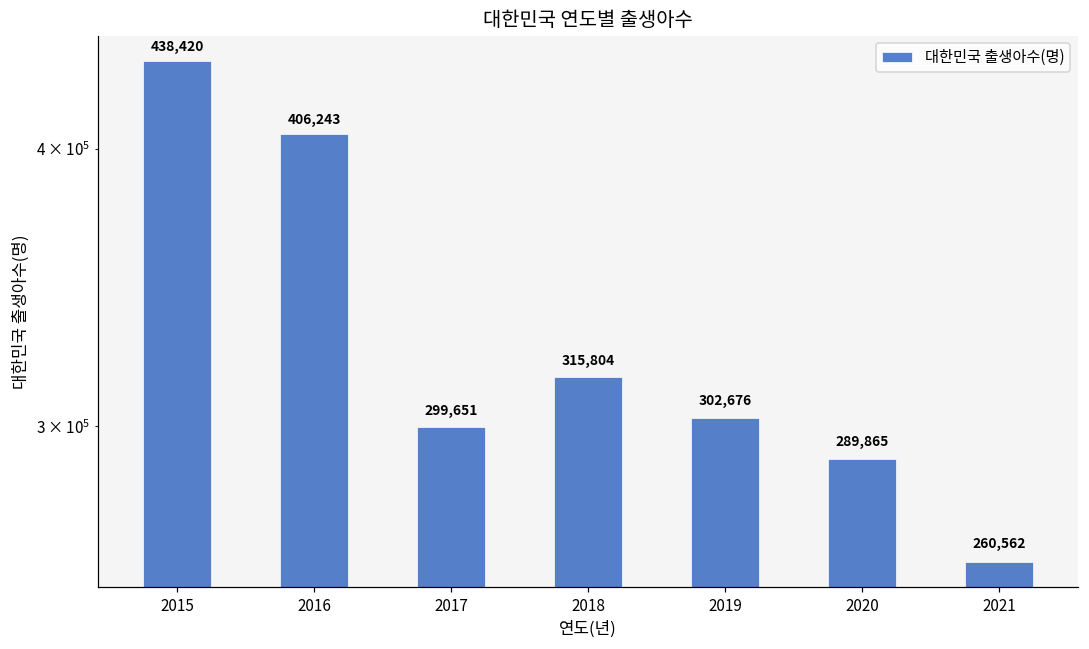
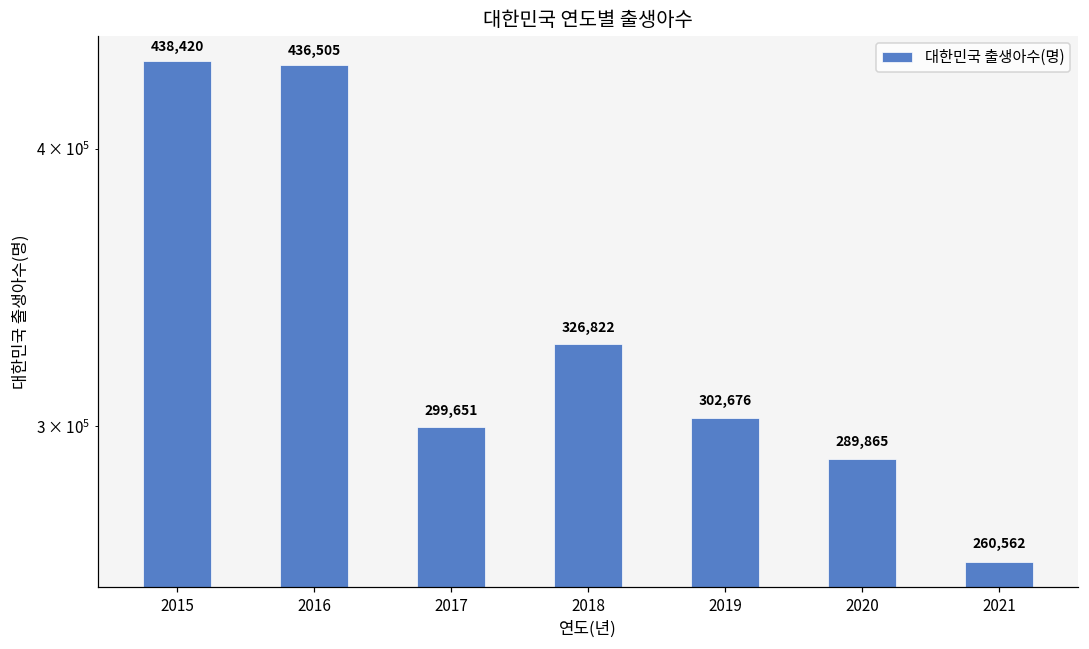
  {
    "2015": "438,420",
-   "2016": "406,243",
+   "2016": "436,505",
    "2017": "299,651",
-   "2018": "315,804",
+   "2018": "326,822",
    "2019": "302,676",
    "2020": "289,865",
    "2021": "260,562"
  }
